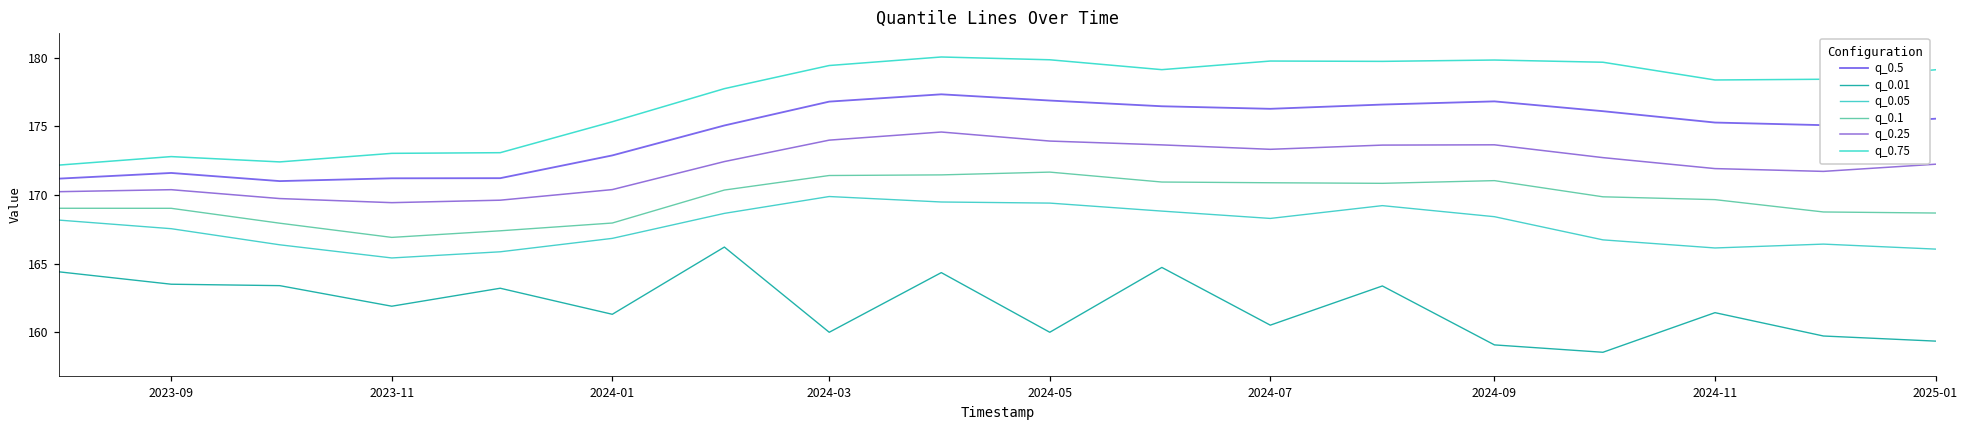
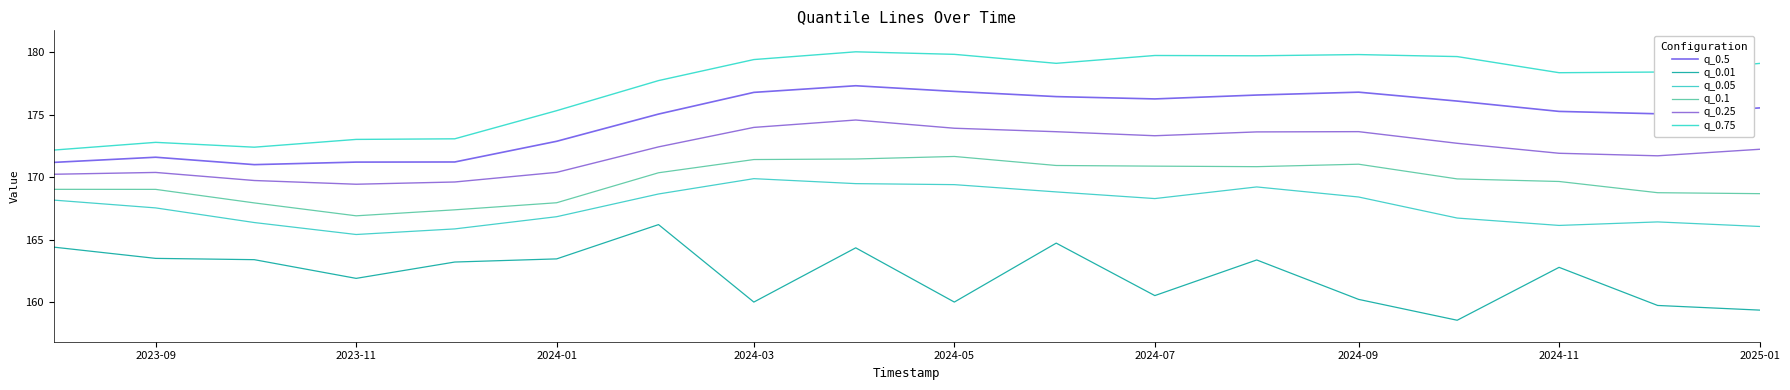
  {
    "q_0.01": {
      "2023-09": 163.5,
      "2023-11": 161.9,
-     "2024-01": 161.3,
+     "2024-01": 163.5,
      "2024-03": 160.0,
      "2024-05": 160.0,
      "2024-07": 160.5,
-     "2024-09": 159.1,
-     "2024-11": 161.4,
+     "2024-09": 160.2,
+     "2024-11": 162.8,
      "2025-01": 159.4
    }
  }
